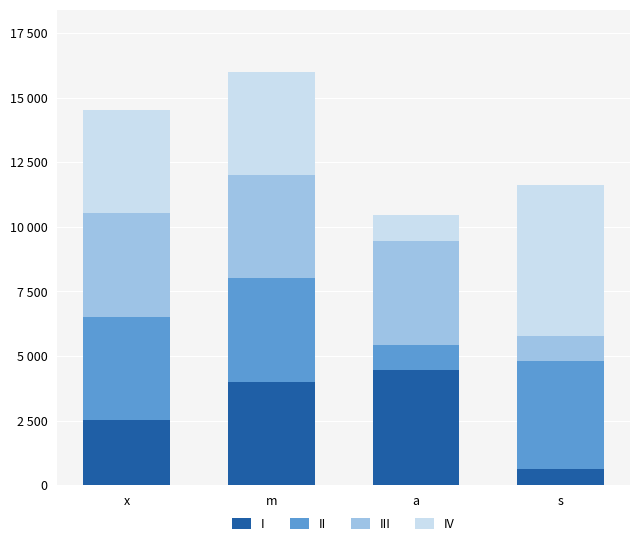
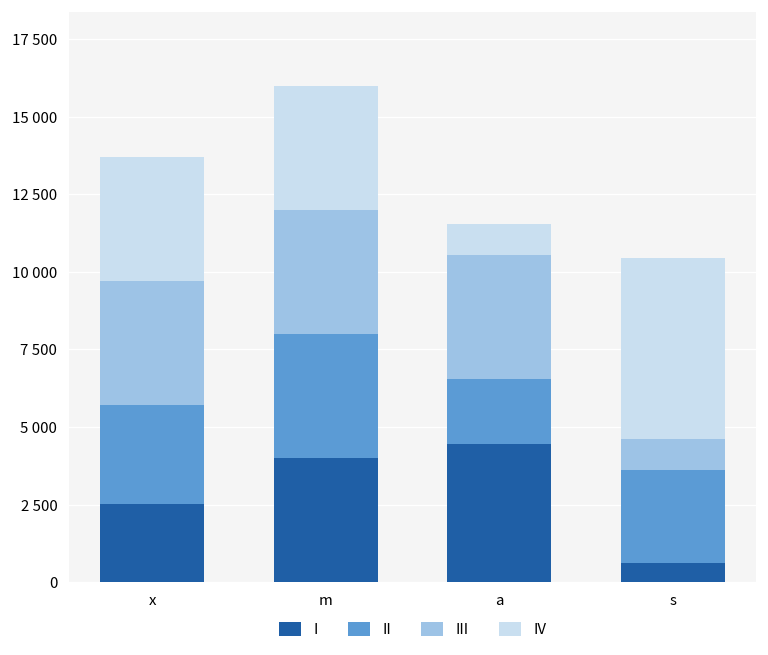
  {
    "I": {
      "x": 2500,
      "m": 4000,
      "a": 4400,
      "s": 600
    },
    "II": {
-     "x": 4000,
+     "x": 3200,
      "m": 4000,
-     "a": 1000,
-     "s": 4200
+     "a": 2100,
+     "s": 3000
    }
  }
